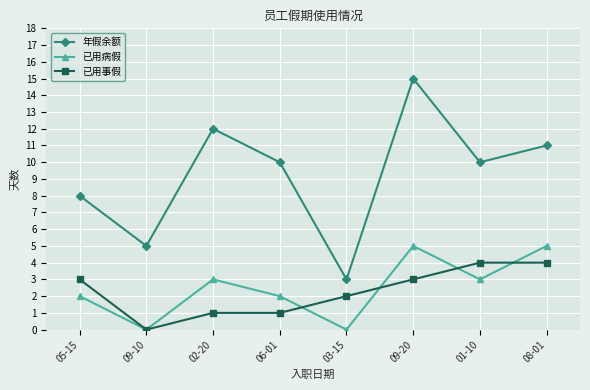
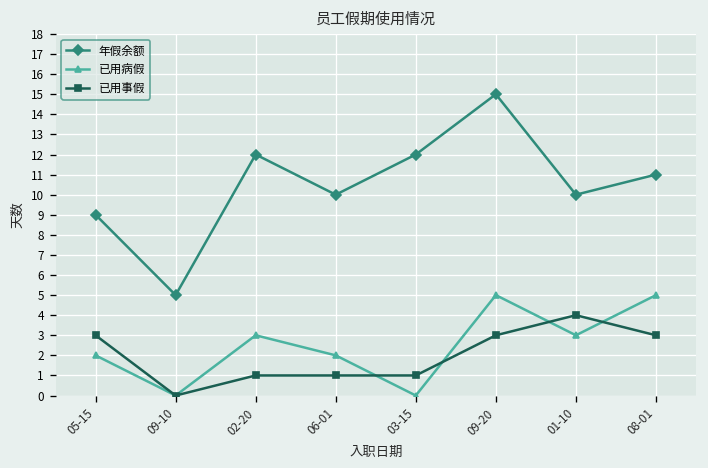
  {
    "年假余额": {
-     "05-15": 8,
+     "05-15": 9,
      "09-10": 5,
      "02-20": 12,
      "06-01": 10,
-     "03-15": 3,
+     "03-15": 12,
      "09-20": 15,
      "01-10": 10,
      "08-01": 11
    },
    "已用病假": {
      "05-15": 2,
      "02-20": 3,
      "06-01": 2,
      "03-15": 0,
      "09-20": 5,
      "01-10": 3,
      "08-01": 5
    },
    "已用事假": {
      "05-15": 3,
      "02-20": 1,
      "06-01": 1,
-     "03-15": 2,
+     "03-15": 1,
      "09-20": 3,
      "01-10": 4,
-     "08-01": 4
+     "08-01": 3
    }
  }
